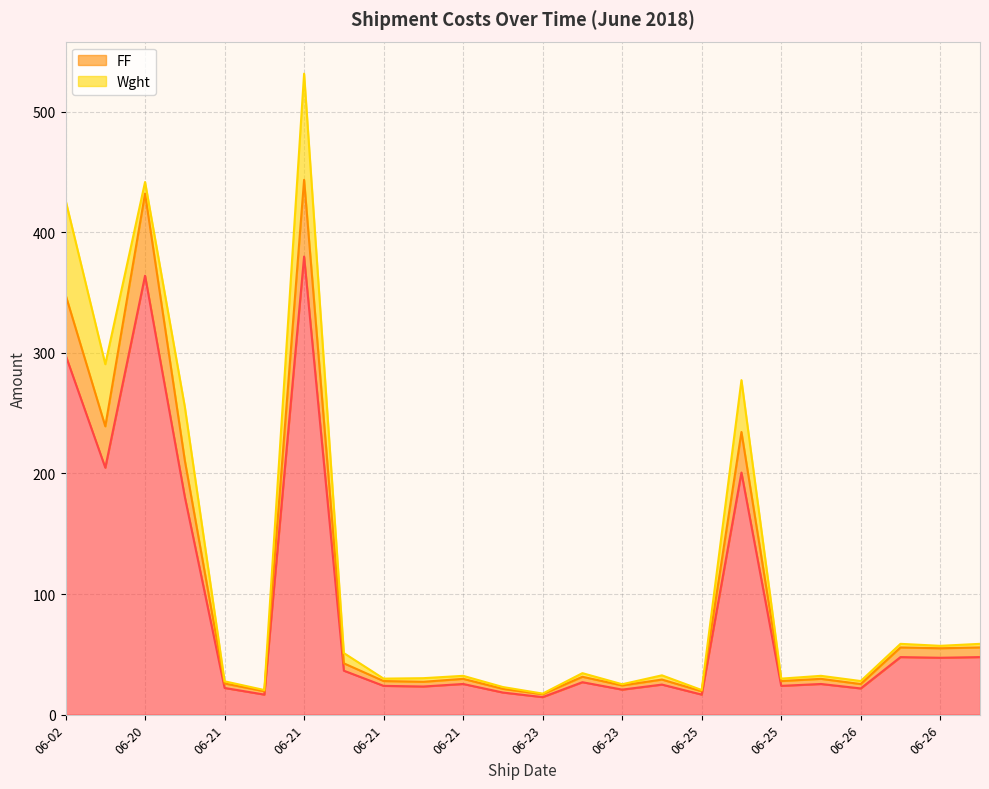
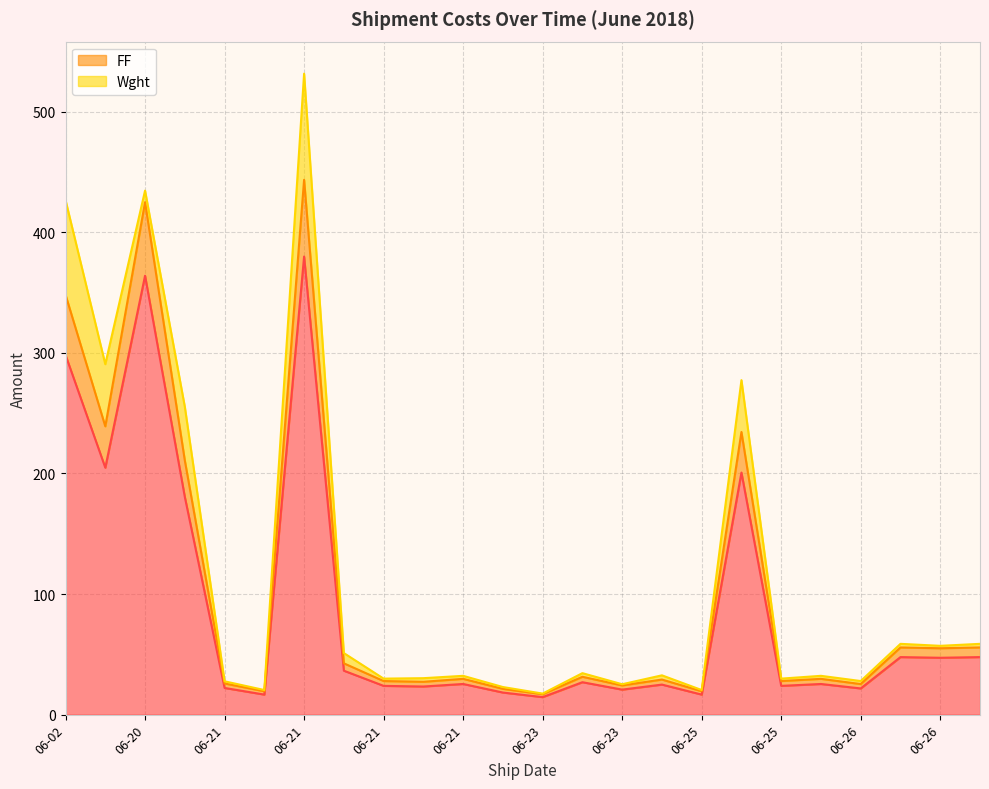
  {
    "FF": {
      "06-02": 50,
-     "06-20": 68
+     "06-20": 61
    },
    "Wght": {
      "06-02": 79,
      "06-20": 10
    }
  }
